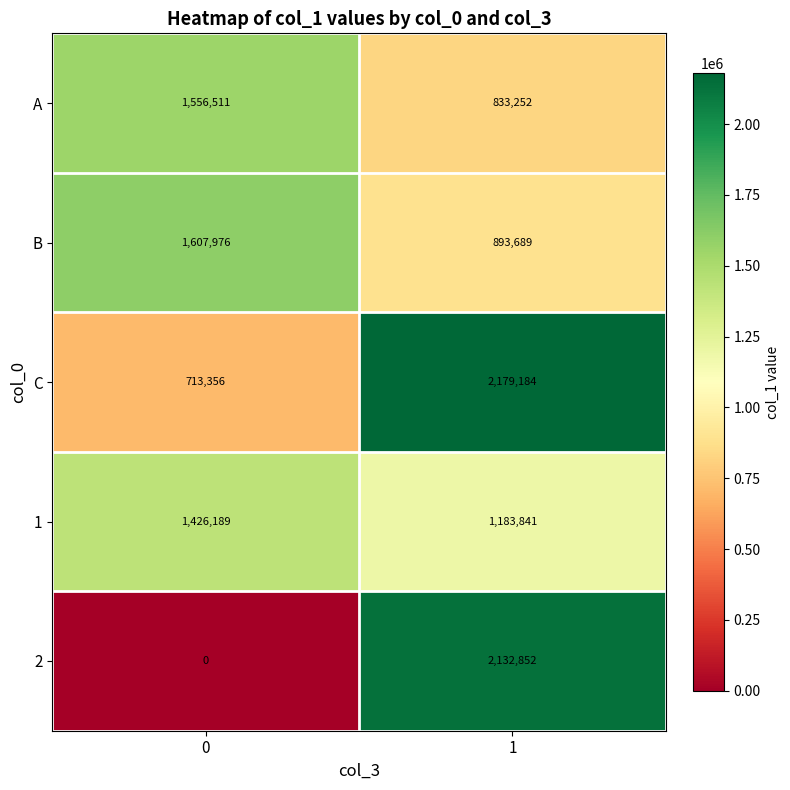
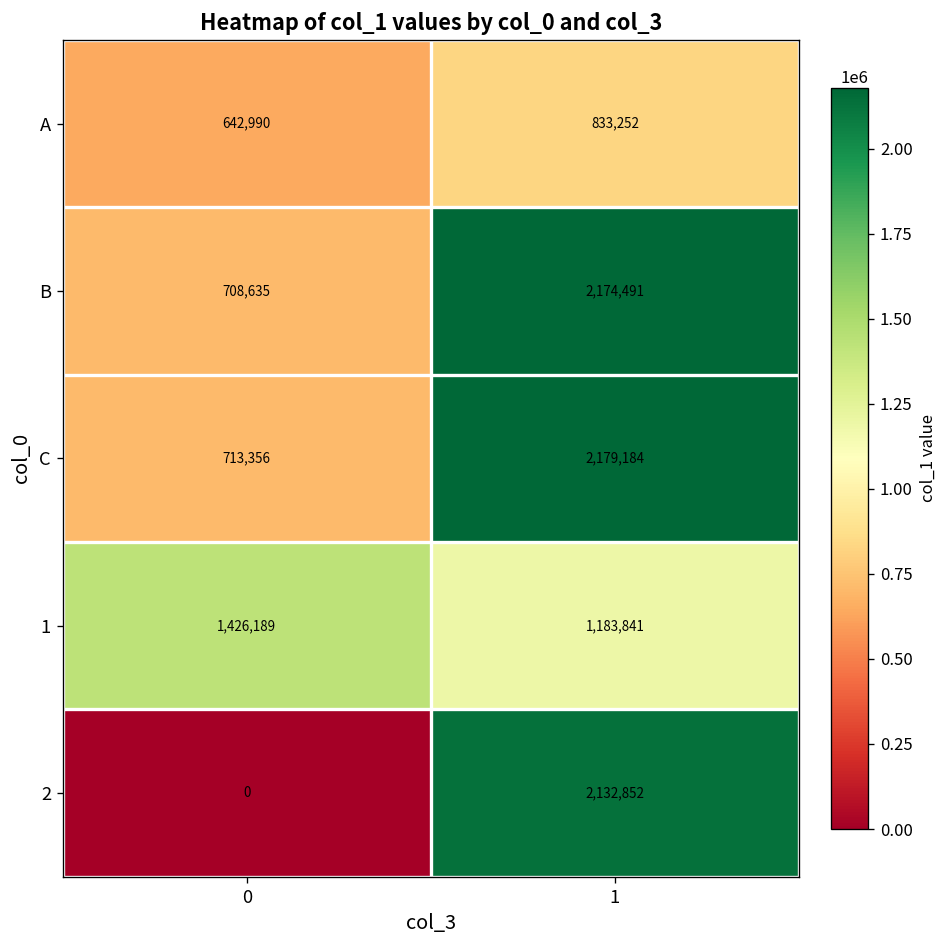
  {
    "A": {
-     "0": "1,556,511",
+     "0": "642,990",
      "1": "833,252"
    },
    "B": {
-     "0": "1,607,976",
-     "1": "893,689"
+     "0": "708,635",
+     "1": "2,174,491"
    },
    "C": {
      "0": "713,356",
      "1": "2,179,184"
    },
    "1": {
      "0": "1,426,189",
      "1": "1,183,841"
    },
    "2": {
      "0": "0",
      "1": "2,132,852"
    }
  }
